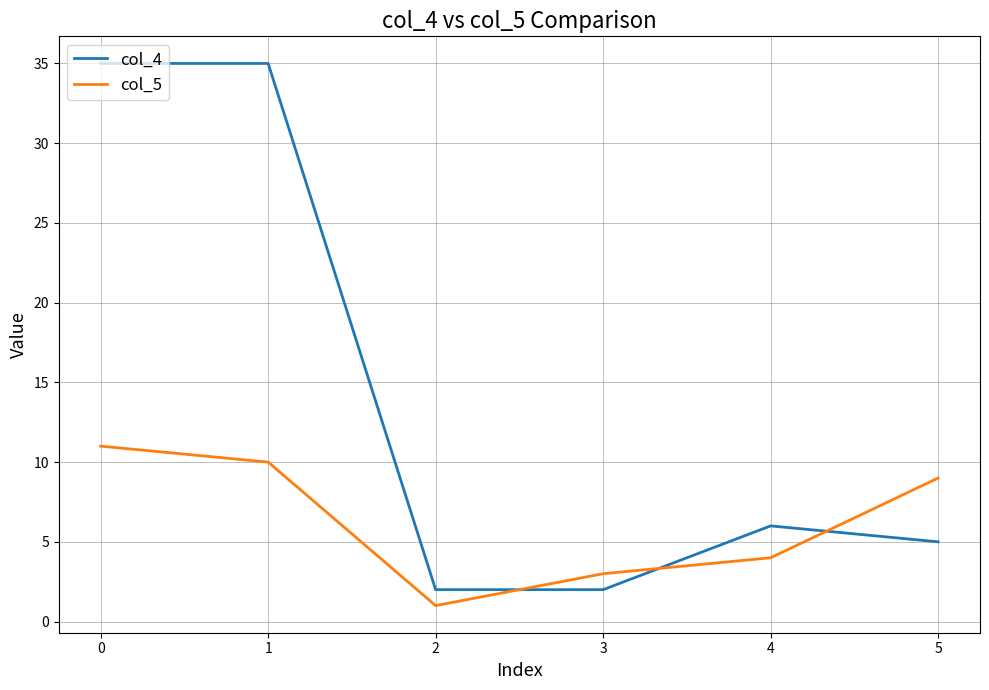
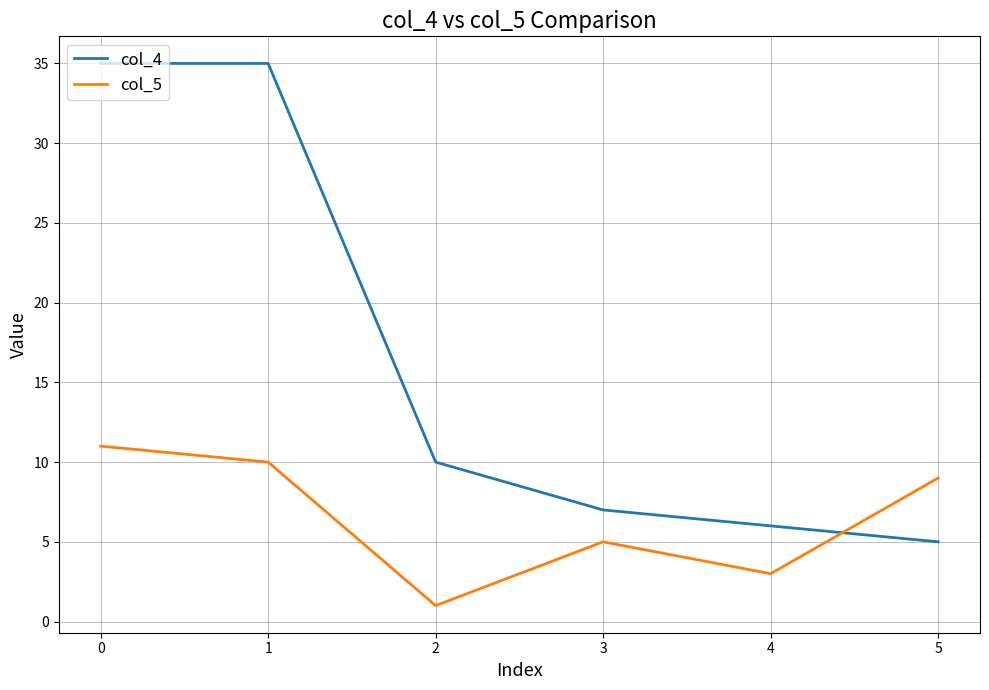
  {
    "col_4": {
      "1": 35,
-     "2": 2,
-     "3": 2,
+     "2": 10,
+     "3": 7,
      "4": 6,
      "5": 5
    },
    "col_5": {
      "0": 11,
      "1": 10,
      "2": 1,
-     "3": 3,
-     "4": 4,
+     "3": 5,
+     "4": 3,
      "5": 9
    }
  }
